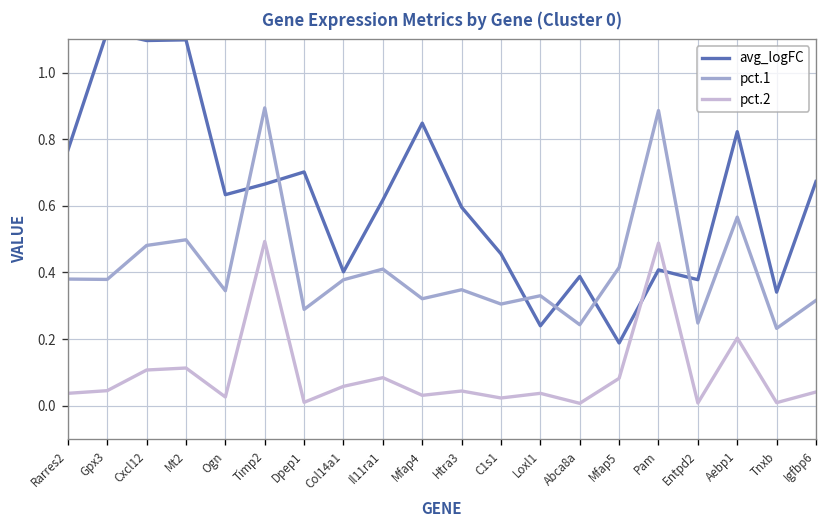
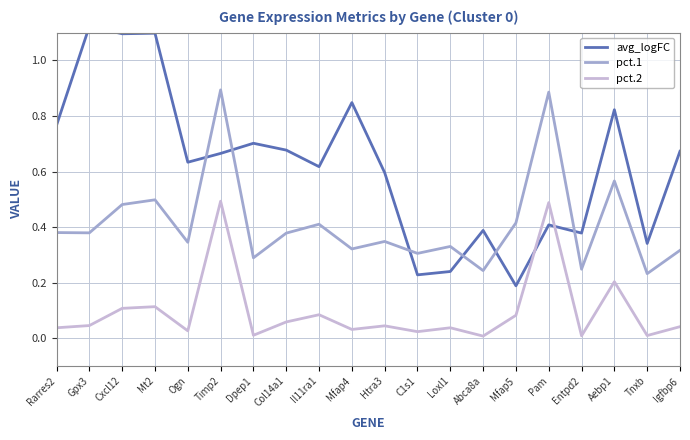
  {
    "avg_logFC": {
      "Rarres2": 0.77,
      "Cxcl12": 1.10,
      "Mt2": 1.10,
      "Ogn": 0.63,
      "Timp2": 0.67,
      "Dpep1": 0.70,
-     "Col14a1": 0.40,
+     "Col14a1": 0.68,
      "Il11ra1": 0.62,
      "Mfap4": 0.85,
      "Htra3": 0.60,
-     "C1s1": 0.46,
+     "C1s1": 0.23,
      "Loxl1": 0.24,
      "Abca8a": 0.39,
      "Mfap5": 0.19,
      "Pam": 0.41,
      "Entpd2": 0.38,
      "Aebp1": 0.82,
      "Tnxb": 0.34,
      "Igfbp6": 0.67
    }
  }
